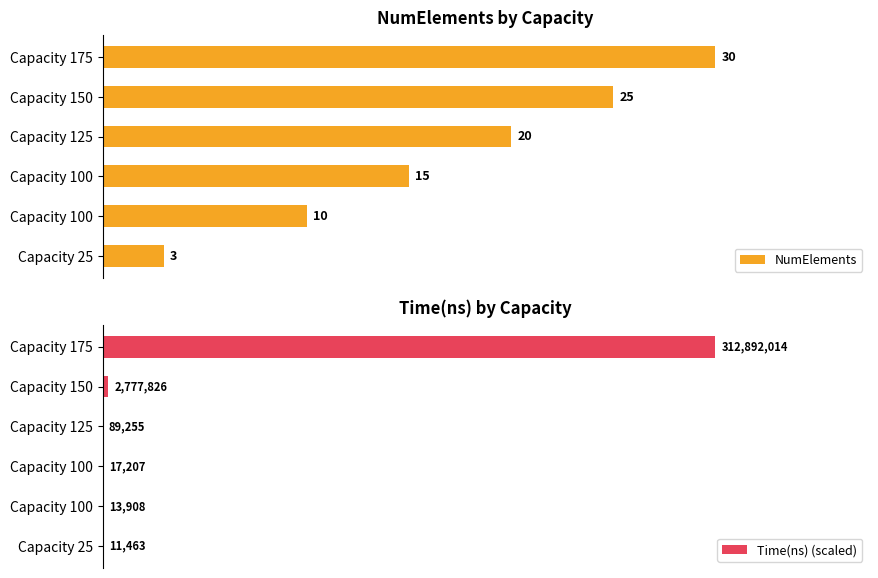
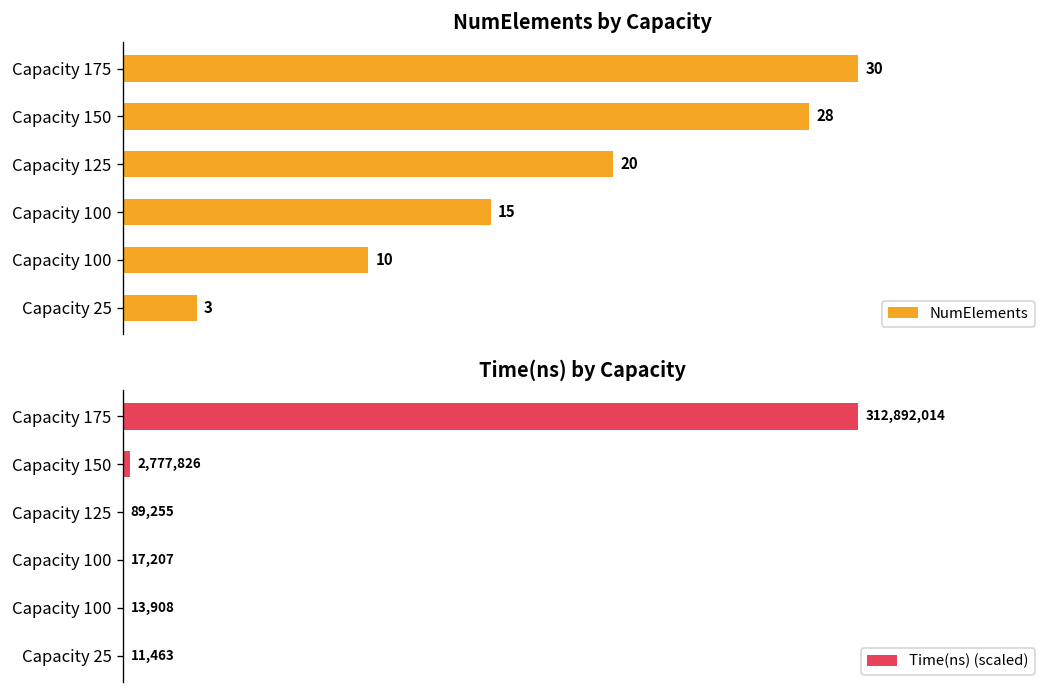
  {
    "NumElements by Capacity": {
      "Capacity 175": 30,
-     "Capacity 150": 25,
+     "Capacity 150": 28,
      "Capacity 125": 20,
      "Capacity 25": 3
    }
  }
